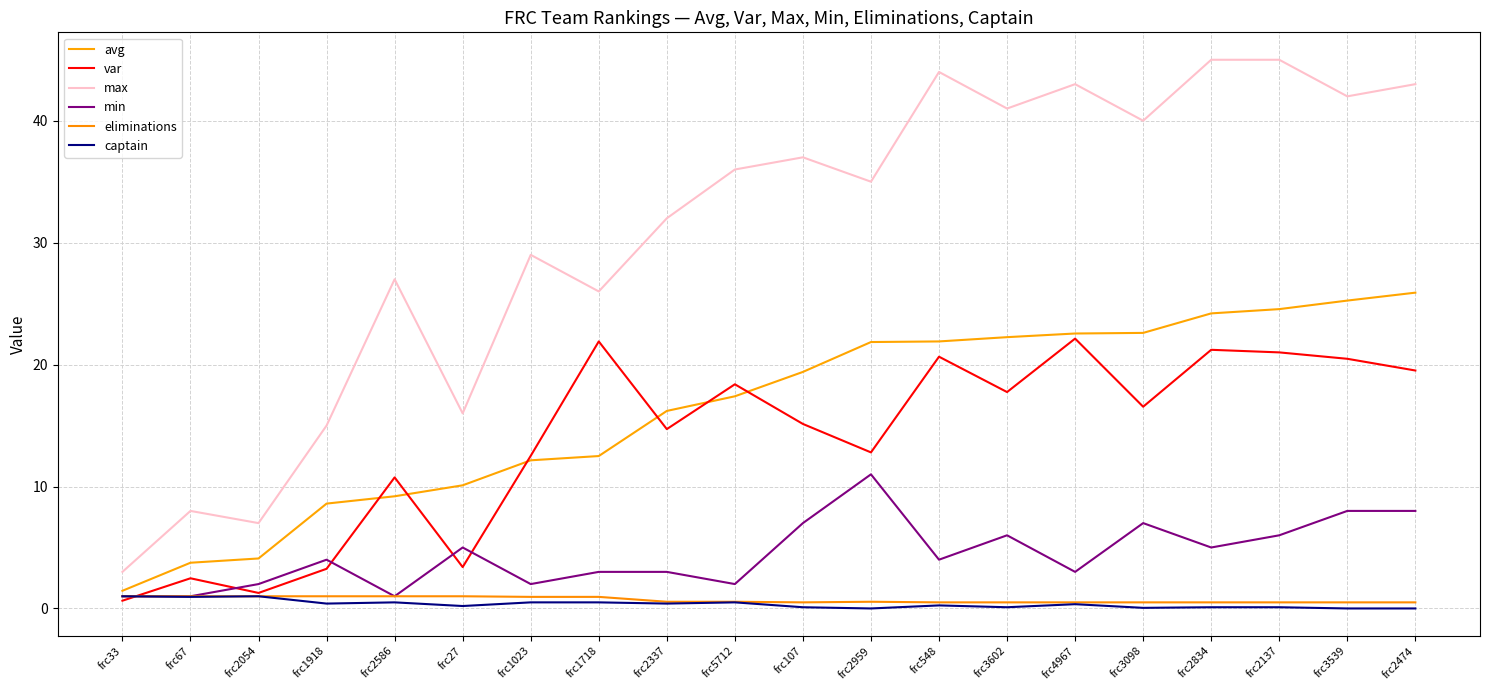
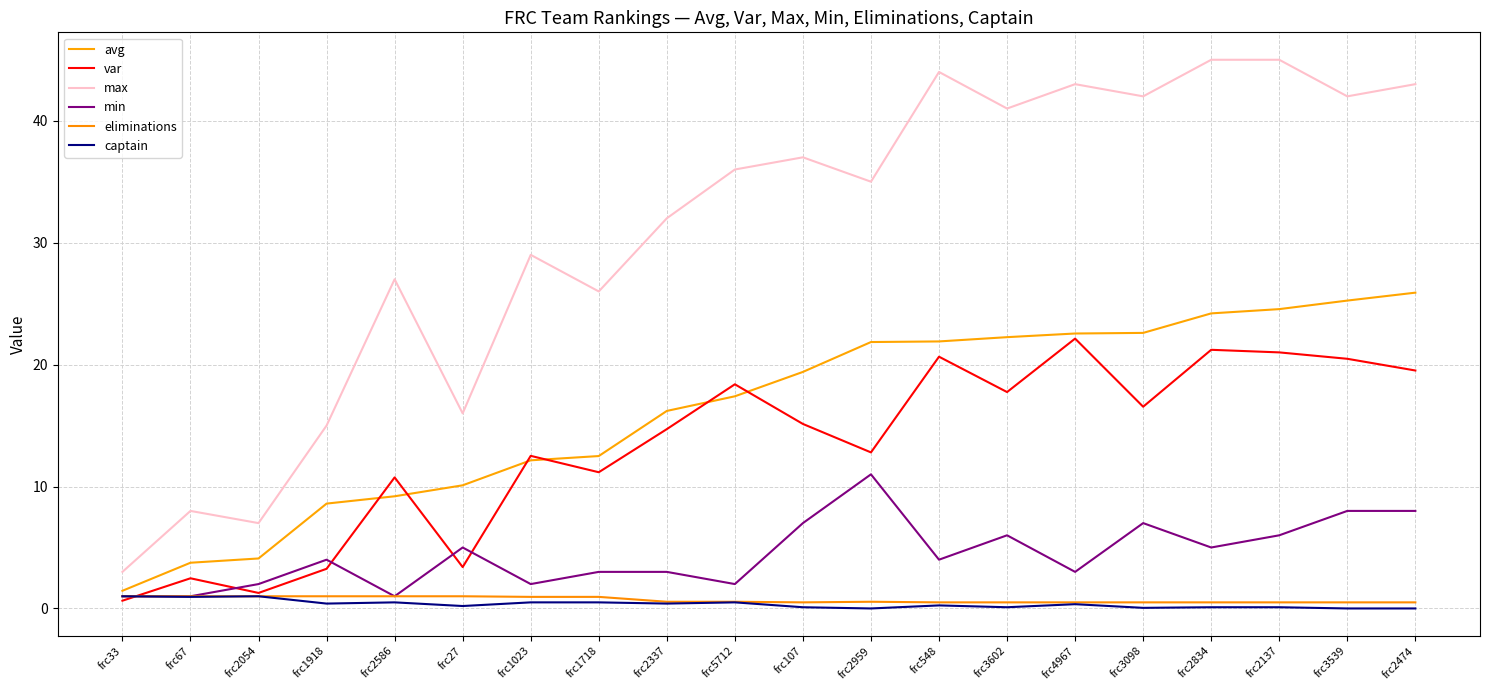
  {
    "var": {
      "frc33": 0.6,
      "frc67": 2.5,
      "frc2054": 1.3,
      "frc1918": 3.3,
      "frc2586": 10.7,
      "frc27": 3.4,
      "frc1023": 12.5,
-     "frc1718": 21.9,
+     "frc1718": 11.2,
      "frc2337": 14.7,
      "frc5712": 18.4,
      "frc107": 15.1,
      "frc2959": 12.8,
      "frc548": 20.6,
      "frc3602": 17.7,
      "frc4967": 22.1,
      "frc3098": 16.5,
      "frc2834": 21.2,
      "frc2137": 21.0,
      "frc3539": 20.5,
      "frc2474": 19.5
    },
    "max": {
      "frc33": 3,
      "frc67": 8,
      "frc2054": 7,
      "frc1918": 15,
      "frc2586": 27,
      "frc27": 16,
      "frc1023": 29,
      "frc1718": 26,
      "frc2337": 32,
      "frc5712": 36,
      "frc107": 37,
      "frc2959": 35,
      "frc548": 44,
      "frc3602": 41,
      "frc4967": 43,
-     "frc3098": 40,
+     "frc3098": 42,
      "frc2834": 45,
      "frc2137": 45,
      "frc3539": 42,
      "frc2474": 43
    },
    "min": {
      "frc2054": 2.0,
      "frc1918": 4.0,
      "frc27": 5.0,
      "frc1023": 2.0,
      "frc1718": 3.0,
      "frc2337": 3.0,
      "frc5712": 2.0,
      "frc107": 7.0,
      "frc2959": 11.0,
      "frc548": 4.0,
      "frc3602": 6.0,
      "frc4967": 3.0,
      "frc3098": 7.0,
      "frc2834": 5.0,
      "frc2137": 6.0,
      "frc3539": 8.0,
      "frc2474": 8.0
    },
    "captain": {
      "frc1918": 0.4,
      "frc2586": 0.5,
      "frc27": 0.2,
      "frc1023": 0.5,
      "frc1718": 0.5,
      "frc107": 0.1,
      "frc2959": 0.0,
      "frc548": 0.3,
      "frc3602": 0.1,
      "frc3098": 0.1,
      "frc2834": 0.1,
      "frc2137": 0.1,
      "frc3539": 0.0,
      "frc2474": 0.0
    }
  }
